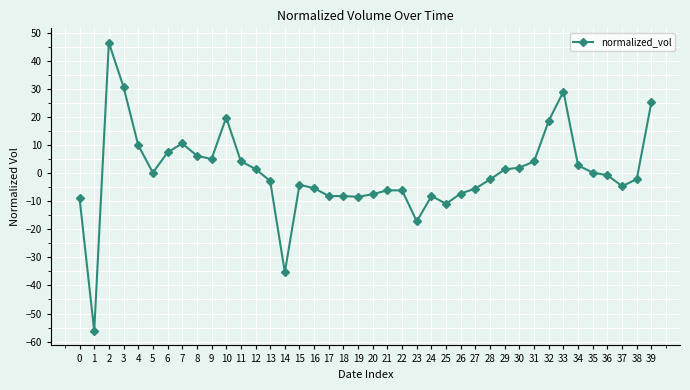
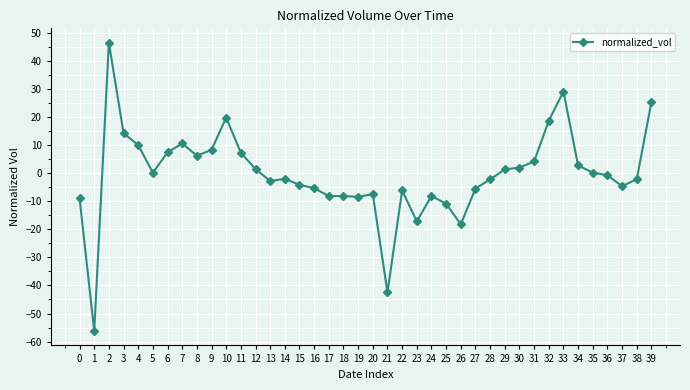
  {
    "0": -9,
    "1": -56,
    "2": 46,
-   "3": 31,
+   "3": 14,
    "4": 10,
    "5": 0,
    "6": 7,
    "7": 11,
    "8": 6,
-   "9": 5,
+   "9": 8,
    "10": 20,
-   "11": 4,
+   "11": 7,
    "12": 1,
    "13": -3,
-   "14": -35,
+   "14": -2,
    "15": -4,
    "16": -5,
    "17": -8,
    "18": -8,
    "19": -8,
    "20": -8,
-   "21": -6,
+   "21": -42,
    "22": -6,
    "23": -17,
    "24": -8,
    "25": -11,
-   "26": -7,
+   "26": -18,
    "27": -6,
    "28": -2,
    "29": 1,
    "30": 2,
    "31": 4,
    "32": 19,
    "33": 29,
    "34": 3,
    "35": 0,
    "36": -1,
    "37": -5,
    "38": -2,
    "39": 25
  }
